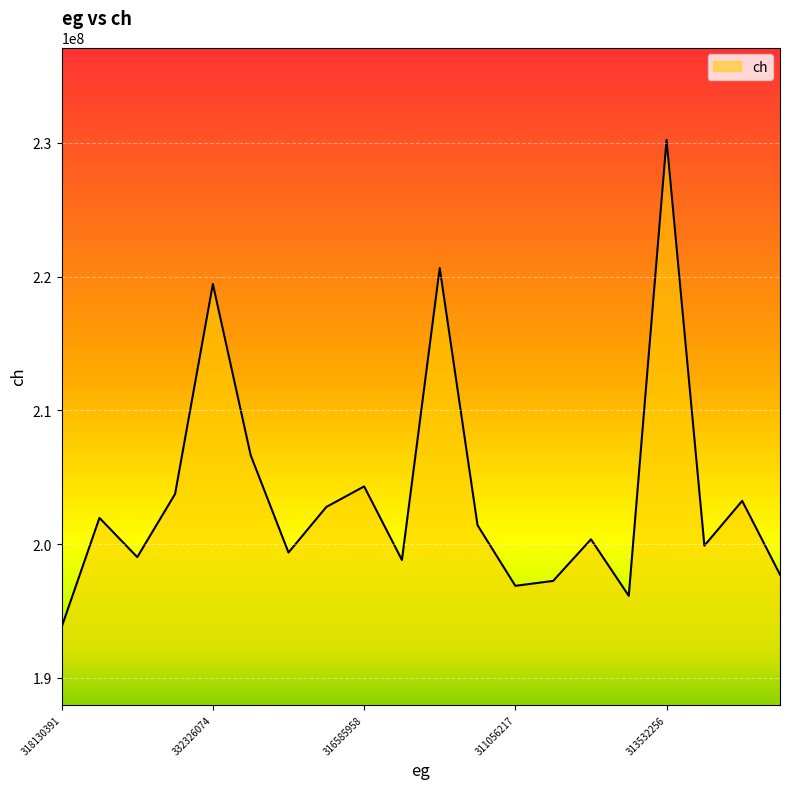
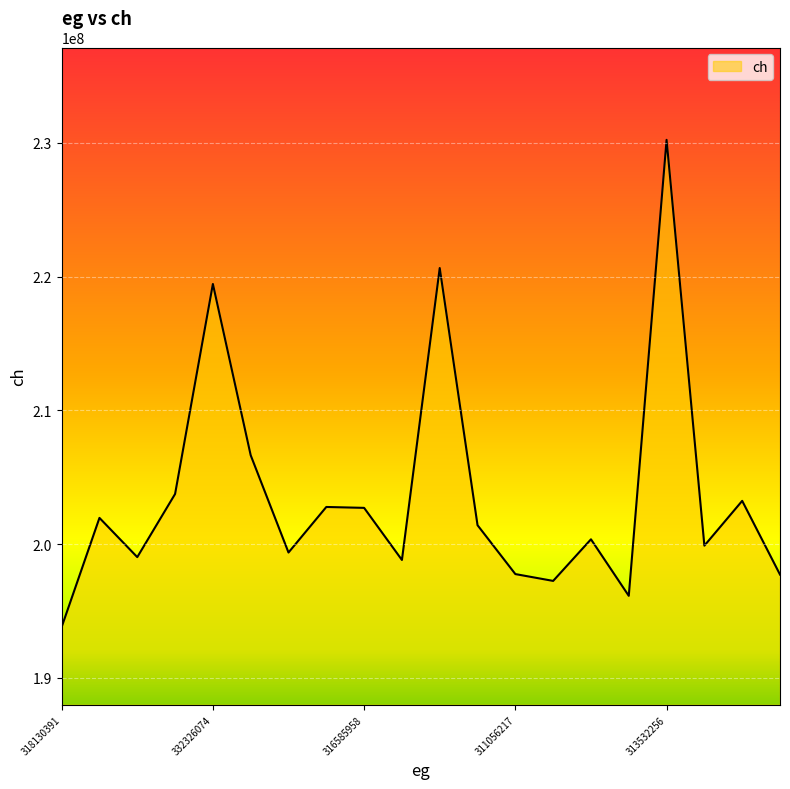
  {
    "318130391": 193800000,
    "332326074": 219500000,
-   "316585958": 204300000,
-   "311056217": 196900000,
+   "316585958": 202700000,
+   "311056217": 197800000,
    "313532256": 230200000
  }
